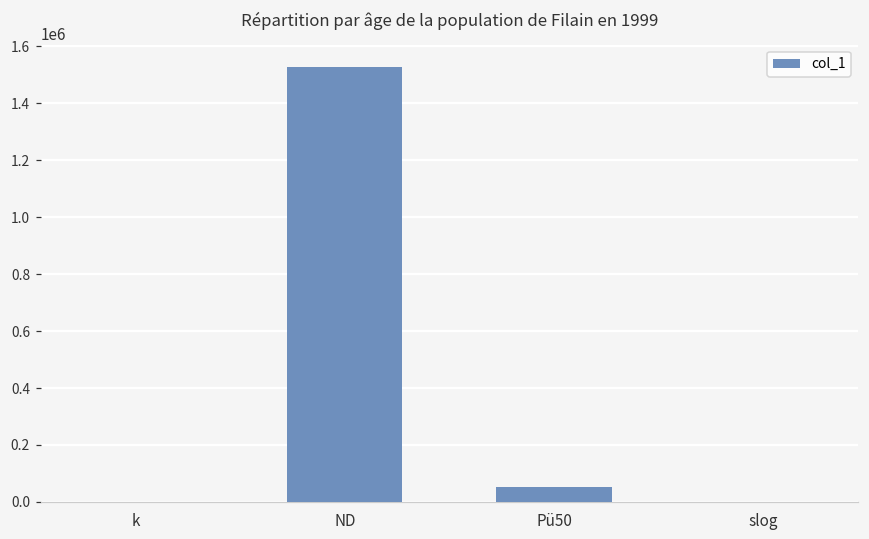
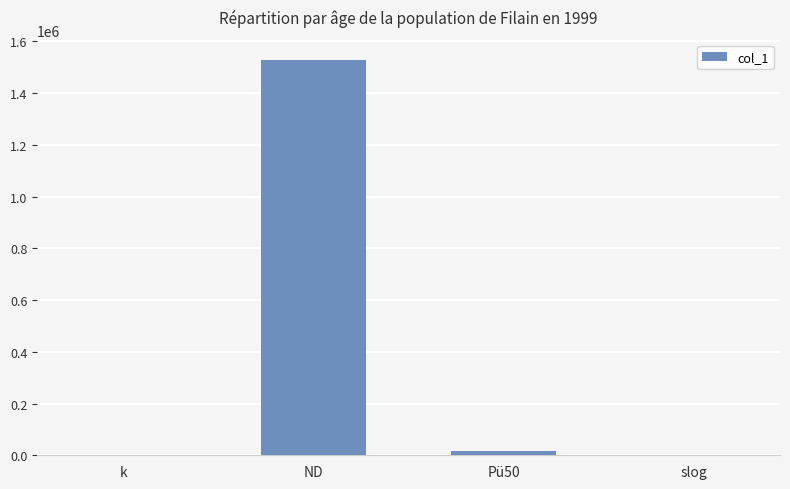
  {
    "ND": 1530000,
-   "Pü50": 50000
+   "Pü50": 20000
  }
